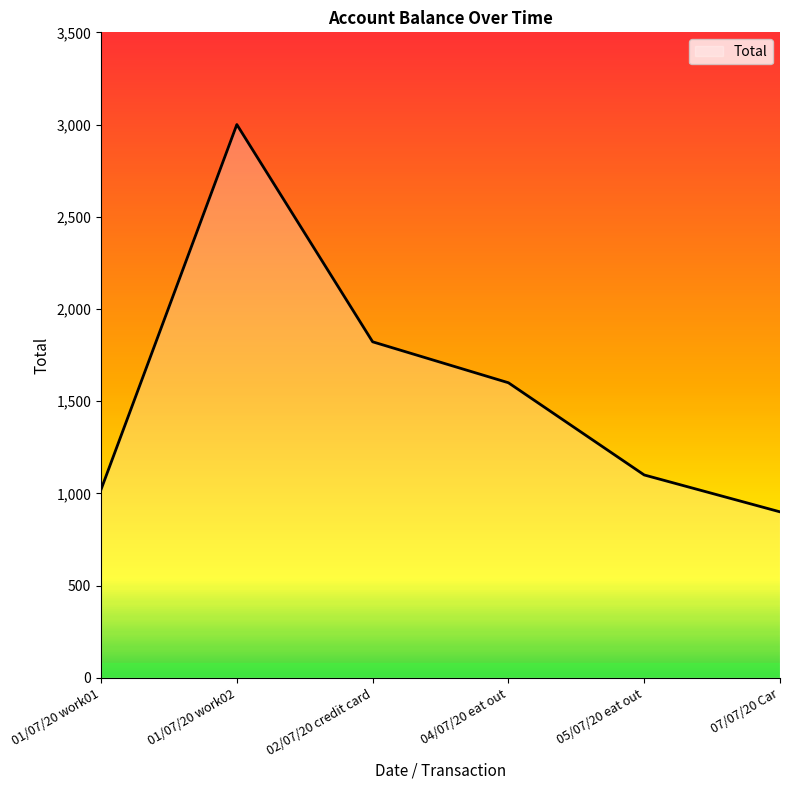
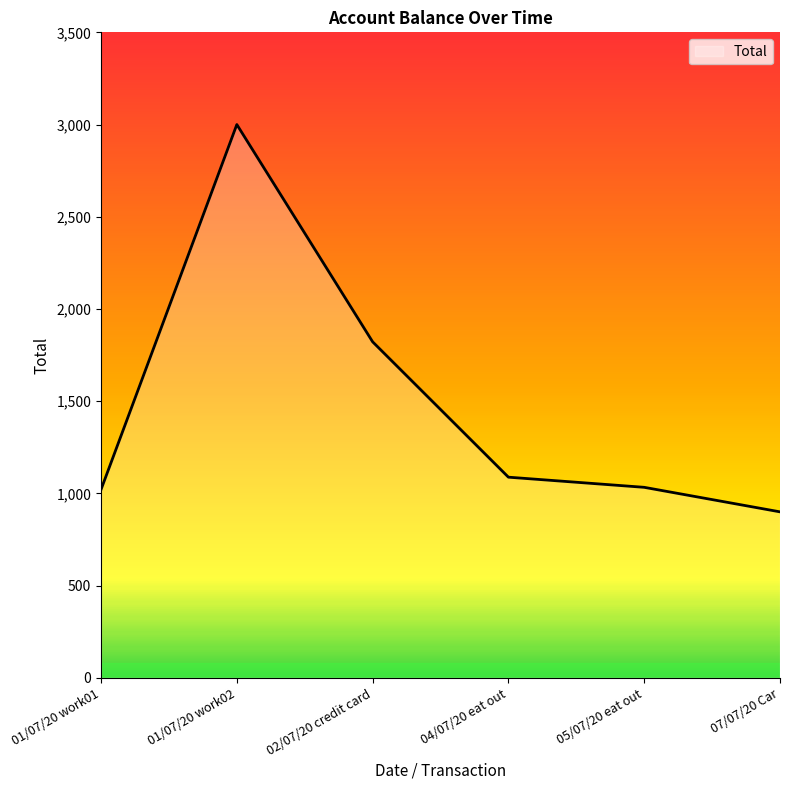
  {
    "01/07/20 work01": "1,020",
    "01/07/20 work02": "3,000",
    "02/07/20 credit card": "1,820",
-   "04/07/20 eat out": "1,600",
-   "05/07/20 eat out": "1,100",
+   "04/07/20 eat out": "1,090",
+   "05/07/20 eat out": "1,030",
    "07/07/20 Car": "900"
  }
